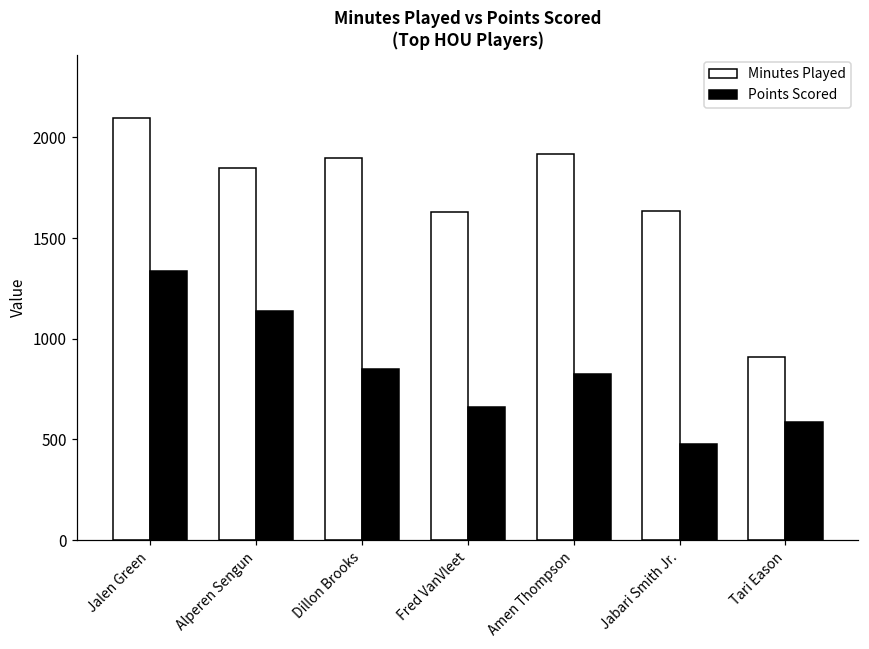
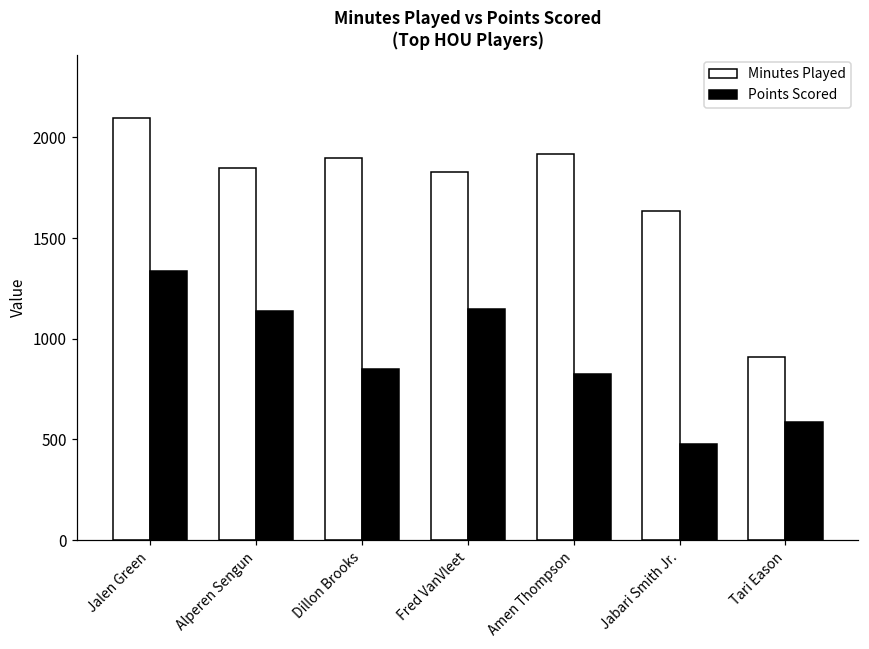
  {
    "Minutes Played": {
      "Jalen Green": 2100,
      "Alperen Sengun": 1850,
      "Dillon Brooks": 1900,
-     "Fred VanVleet": 1630,
+     "Fred VanVleet": 1830,
      "Amen Thompson": 1920,
      "Jabari Smith Jr.": 1640,
      "Tari Eason": 910
    },
    "Points Scored": {
      "Jalen Green": 1340,
      "Alperen Sengun": 1140,
      "Dillon Brooks": 850,
-     "Fred VanVleet": 660,
+     "Fred VanVleet": 1150,
      "Amen Thompson": 820,
      "Jabari Smith Jr.": 480,
      "Tari Eason": 590
    }
  }
